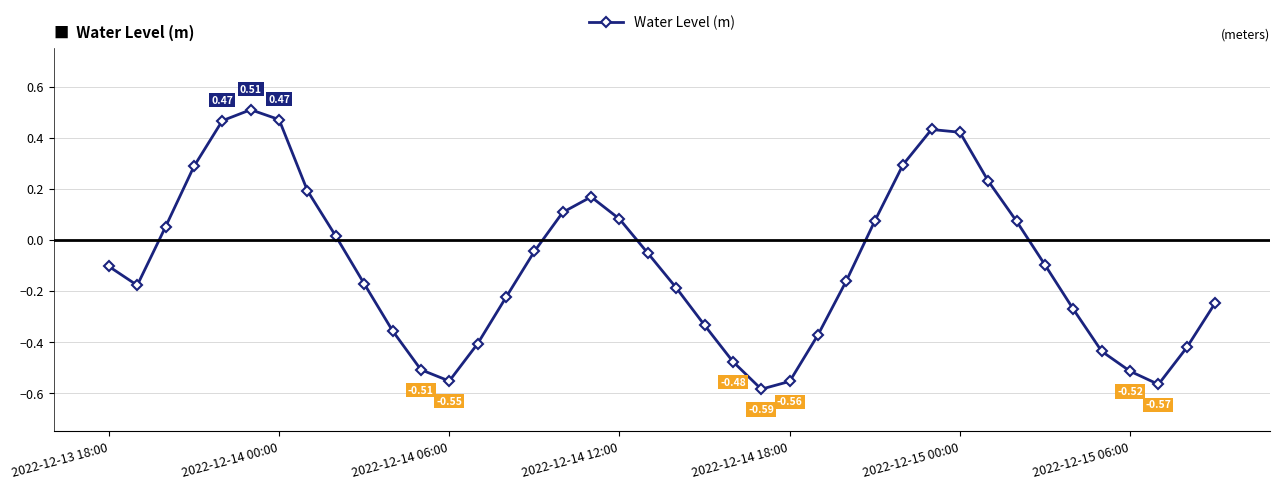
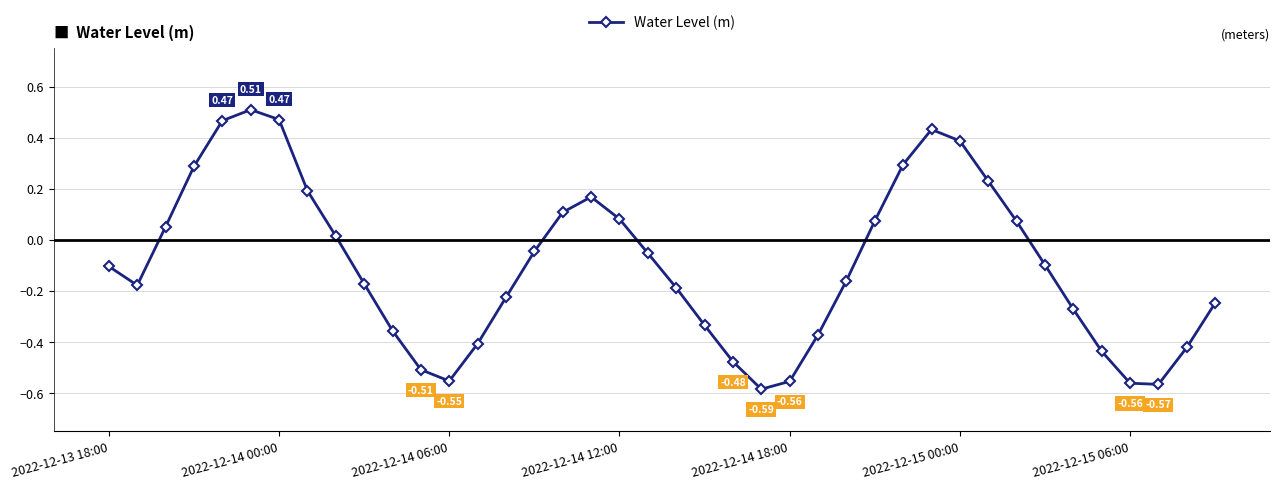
  {
-   "2022-12-15 00:00": 0.42,
-   "2022-12-15 06:00": -0.52
+   "2022-12-15 00:00": 0.39,
+   "2022-12-15 06:00": -0.56
  }
